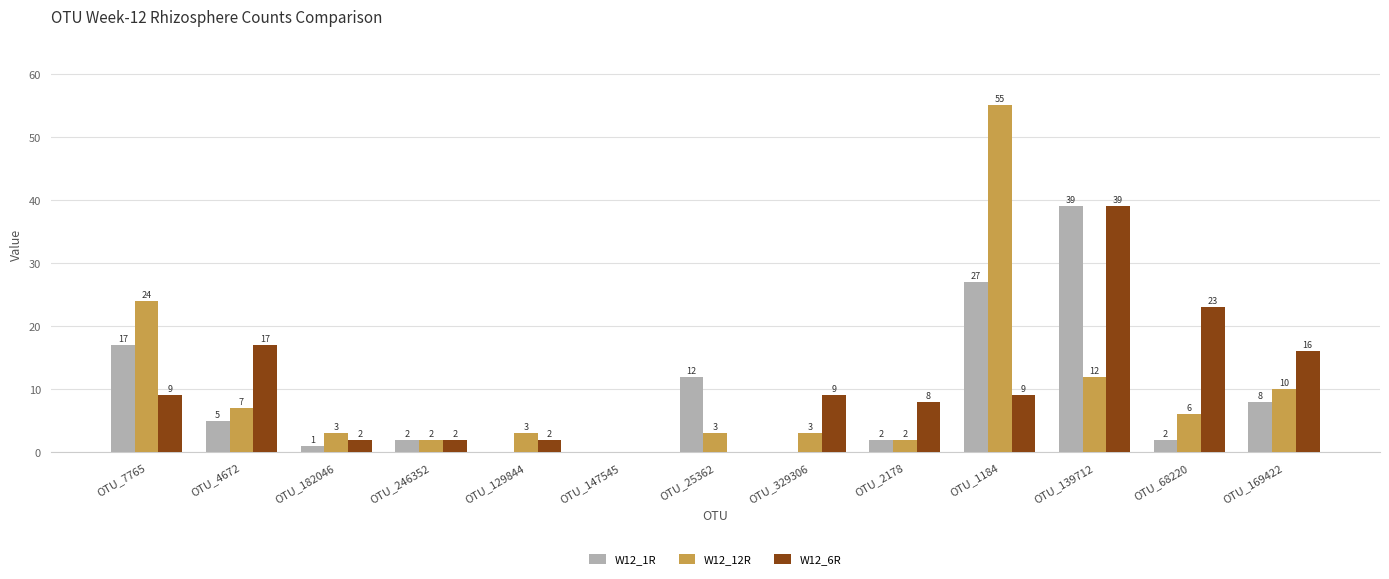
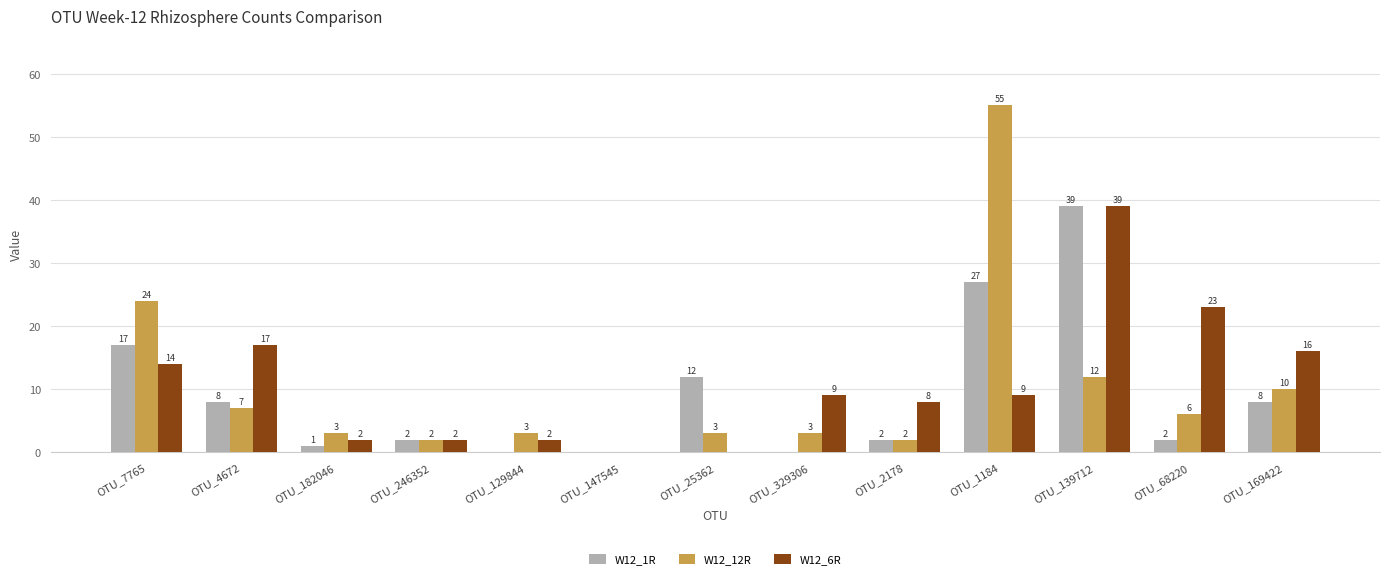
  {
    "W12_1R": {
      "OTU_7765": 17,
-     "OTU_4672": 5,
+     "OTU_4672": 8,
      "OTU_182046": 1,
      "OTU_246352": 2,
      "OTU_25362": 12,
      "OTU_2178": 2,
      "OTU_1184": 27,
      "OTU_139712": 39,
      "OTU_68220": 2,
      "OTU_169422": 8
    },
    "W12_12R": {
      "OTU_7765": 24,
      "OTU_4672": 7,
      "OTU_182046": 3,
      "OTU_246352": 2,
      "OTU_129844": 3,
      "OTU_25362": 3,
      "OTU_329306": 3,
      "OTU_2178": 2,
      "OTU_1184": 55,
      "OTU_139712": 12,
      "OTU_68220": 6,
      "OTU_169422": 10
    },
    "W12_6R": {
-     "OTU_7765": 9,
+     "OTU_7765": 14,
      "OTU_4672": 17,
      "OTU_182046": 2,
      "OTU_246352": 2,
      "OTU_129844": 2,
      "OTU_329306": 9,
      "OTU_2178": 8,
      "OTU_1184": 9,
      "OTU_139712": 39,
      "OTU_68220": 23,
      "OTU_169422": 16
    }
  }
